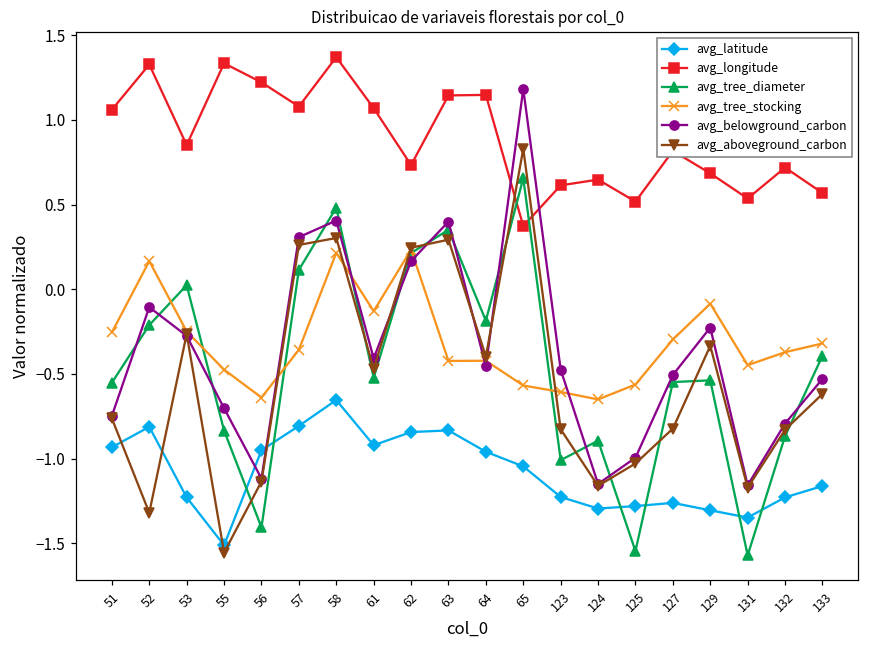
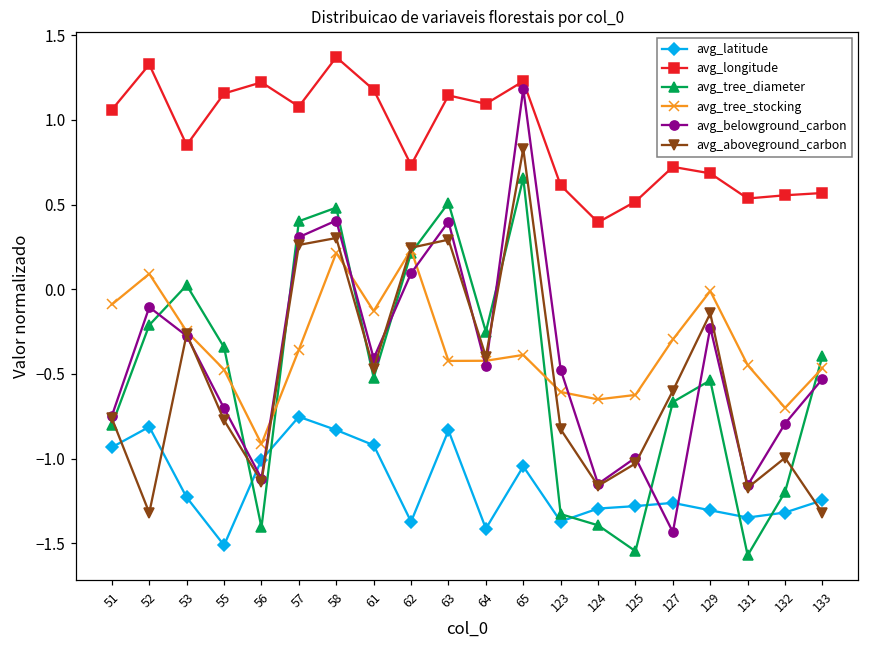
  {
    "avg_latitude": {
      "51": -0.93,
      "52": -0.81,
      "53": -1.23,
      "55": -1.51,
-     "56": -0.95,
-     "57": -0.81,
-     "58": -0.65,
+     "56": -1.01,
+     "57": -0.75,
+     "58": -0.83,
      "61": -0.92,
-     "62": -0.84,
+     "62": -1.37,
      "63": -0.83,
-     "64": -0.96,
+     "64": -1.41,
      "65": -1.05,
-     "123": -1.23,
+     "123": -1.37,
      "124": -1.29,
      "125": -1.28,
      "127": -1.26,
      "129": -1.30,
      "131": -1.35,
-     "132": -1.23,
-     "133": -1.16
+     "132": -1.32,
+     "133": -1.25
    },
    "avg_longitude": {
      "51": 1.06,
      "52": 1.33,
      "53": 0.85,
-     "55": 1.33,
+     "55": 1.16,
      "56": 1.22,
      "57": 1.08,
      "58": 1.37,
-     "61": 1.07,
+     "61": 1.18,
      "62": 0.73,
      "63": 1.14,
-     "64": 1.15,
-     "65": 0.37,
+     "64": 1.09,
+     "65": 1.23,
      "123": 0.61,
-     "124": 0.65,
+     "124": 0.39,
      "125": 0.52,
-     "127": 0.82,
+     "127": 0.72,
      "129": 0.68,
      "131": 0.54,
-     "132": 0.72,
+     "132": 0.55,
      "133": 0.57
    },
    "avg_tree_diameter": {
-     "51": -0.55,
+     "51": -0.80,
      "52": -0.21,
      "53": 0.02,
-     "55": -0.83,
+     "55": -0.34,
      "56": -1.41,
-     "57": 0.11,
+     "57": 0.40,
      "58": 0.48,
      "61": -0.52,
      "62": 0.21,
-     "63": 0.35,
-     "64": -0.19,
+     "63": 0.51,
+     "64": -0.25,
      "65": 0.66,
-     "123": -1.01,
-     "124": -0.89,
+     "123": -1.33,
+     "124": -1.39,
      "125": -1.55,
-     "127": -0.55,
+     "127": -0.67,
      "129": -0.54,
      "131": -1.57,
-     "132": -0.87,
+     "132": -1.20,
      "133": -0.39
    },
    "avg_tree_stocking": {
-     "51": -0.25,
-     "52": 0.17,
+     "51": -0.09,
+     "52": 0.09,
      "55": -0.47,
-     "56": -0.64,
+     "56": -0.91,
      "57": -0.36,
      "58": 0.22,
      "61": -0.13,
      "63": -0.42,
      "64": -0.42,
-     "65": -0.57,
+     "65": -0.39,
      "123": -0.61,
      "124": -0.65,
-     "125": -0.56,
+     "125": -0.62,
      "127": -0.30,
-     "129": -0.09,
+     "129": -0.01,
      "131": -0.45,
-     "132": -0.37,
-     "133": -0.32
+     "132": -0.70,
+     "133": -0.47
    },
    "avg_belowground_carbon": {
      "52": -0.11,
      "55": -0.70,
      "56": -1.12,
      "57": 0.31,
      "58": 0.41,
      "61": -0.41,
-     "62": 0.17,
+     "62": 0.09,
      "63": 0.40,
      "64": -0.45,
      "65": 1.18,
      "123": -0.47,
      "125": -0.99,
-     "127": -0.51,
+     "127": -1.43,
      "129": -0.23,
      "132": -0.79,
      "133": -0.53
    },
    "avg_aboveground_carbon": {
      "52": -1.32,
-     "55": -1.55,
+     "55": -0.77,
      "56": -1.14,
      "57": 0.26,
      "58": 0.30,
      "61": -0.47,
      "63": 0.29,
      "64": -0.40,
      "65": 0.83,
      "123": -0.83,
      "125": -1.03,
-     "127": -0.82,
-     "129": -0.33,
-     "132": -0.83,
-     "133": -0.62
+     "127": -0.60,
+     "129": -0.14,
+     "132": -0.99,
+     "133": -1.32
    }
  }
